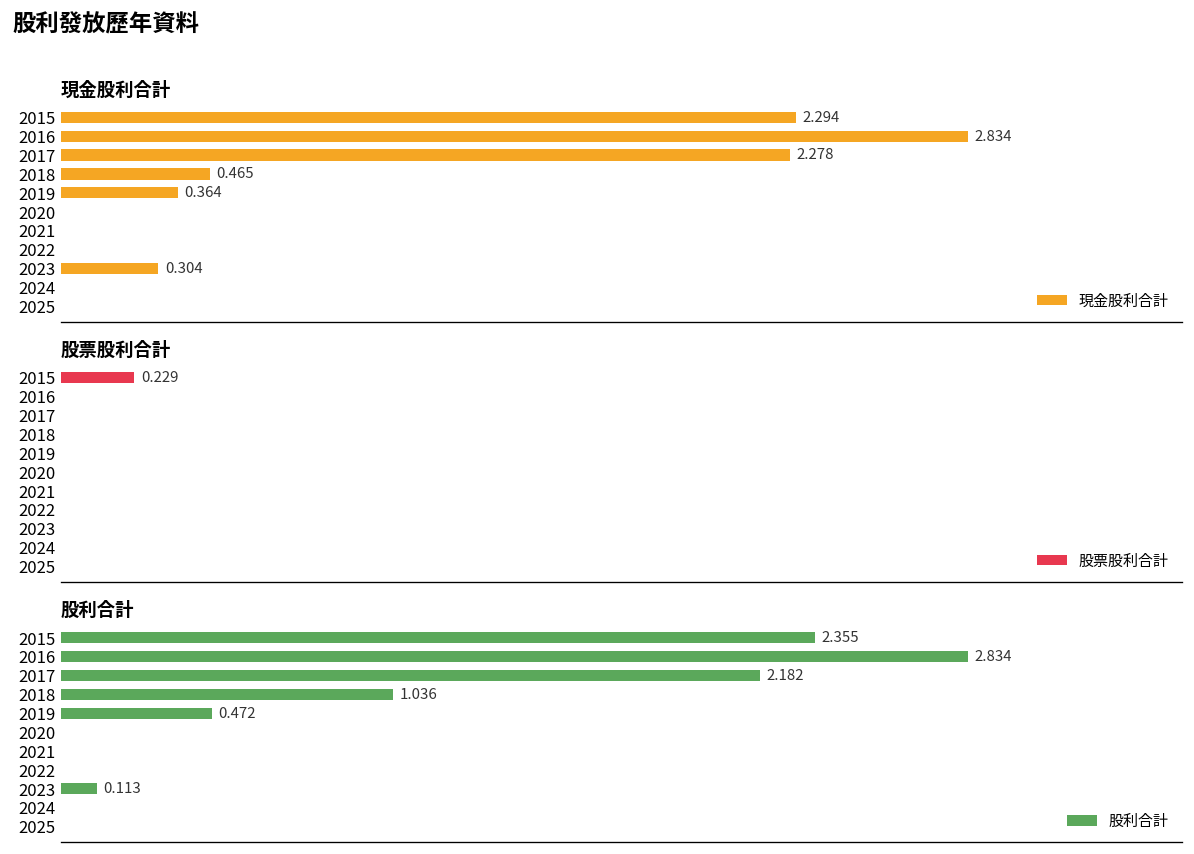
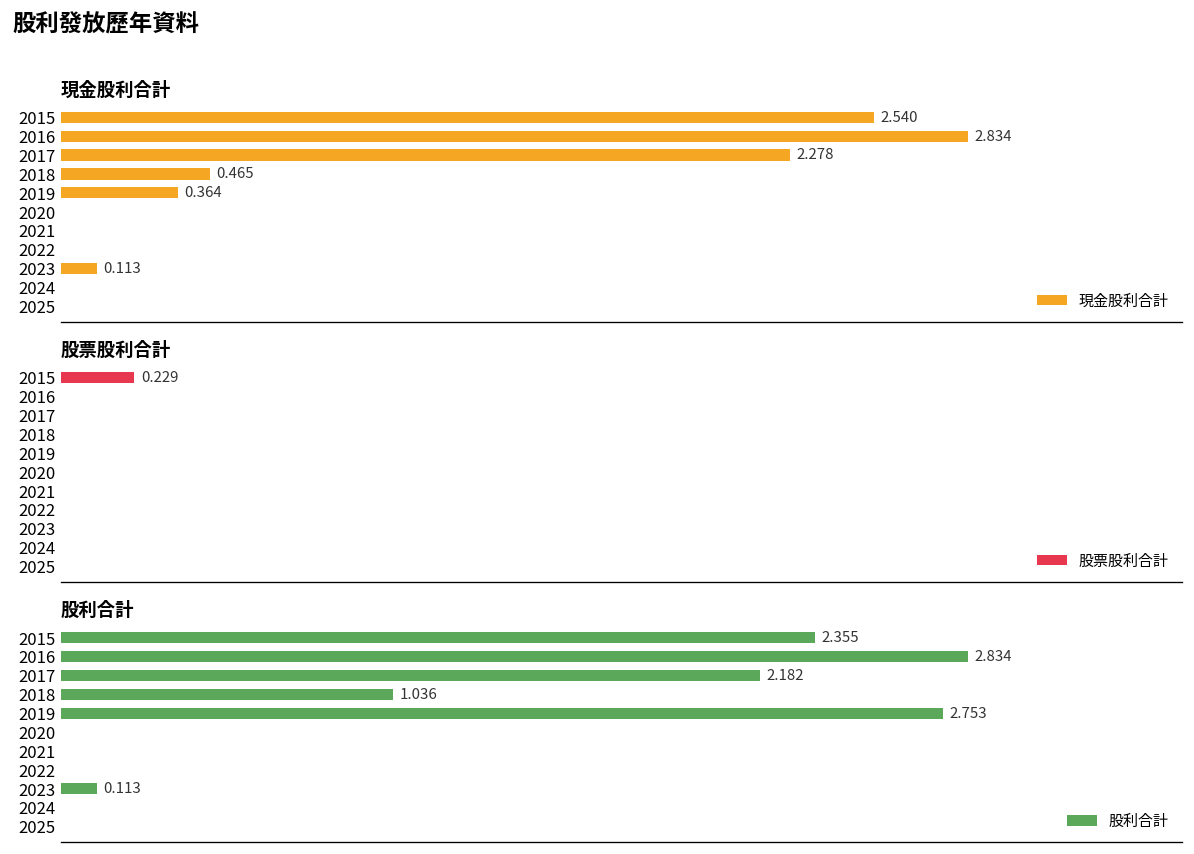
  {
    "現金股利合計": {
-     "2015": 2.294,
+     "2015": 2.540,
      "2016": 2.834,
      "2017": 2.278,
      "2018": 0.465,
      "2019": 0.364,
-     "2023": 0.304
+     "2023": 0.113
    },
    "股票股利合計": {
      "2015": 0.229
    },
    "股利合計": {
      "2015": 2.355,
      "2016": 2.834,
      "2017": 2.182,
      "2018": 1.036,
-     "2019": 0.472,
+     "2019": 2.753,
      "2023": 0.113
    }
  }
